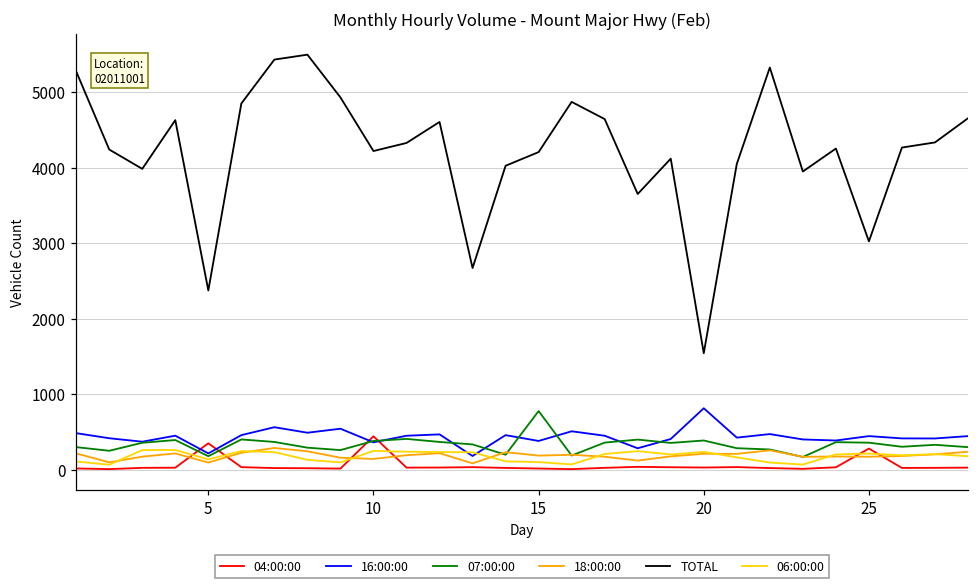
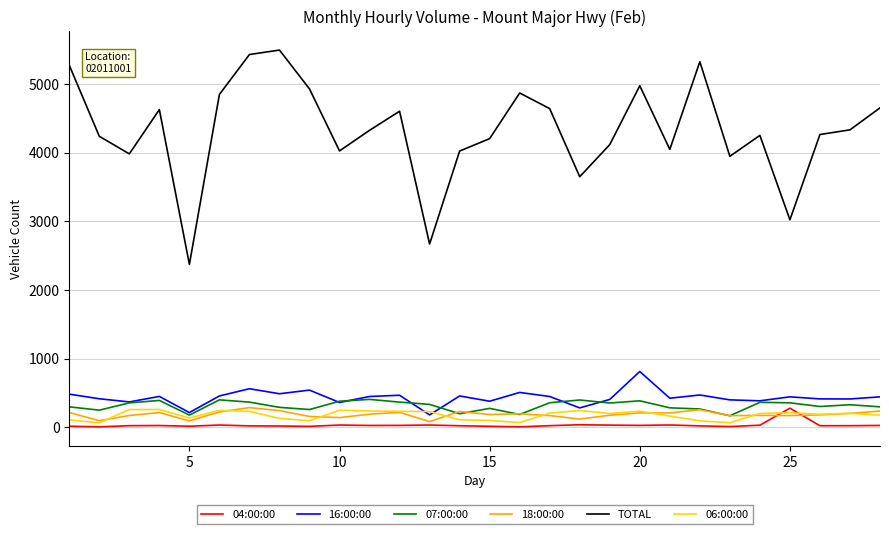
  {
    "04:00:00": {
-     "5": 300,
-     "10": 400,
+     "5": 0,
+     "10": 0,
      "15": 0,
      "20": 0,
      "25": 300
    },
    "16:00:00": {
      "15": 400,
      "20": 800,
      "25": 400
    },
    "07:00:00": {
-     "15": 800,
+     "15": 300,
      "20": 400,
      "25": 400
    },
    "TOTAL": {
      "5": 2400,
-     "10": 4200,
+     "10": 4000,
      "15": 4200,
-     "20": 1500,
+     "20": 5000,
      "25": 3000
    }
  }
